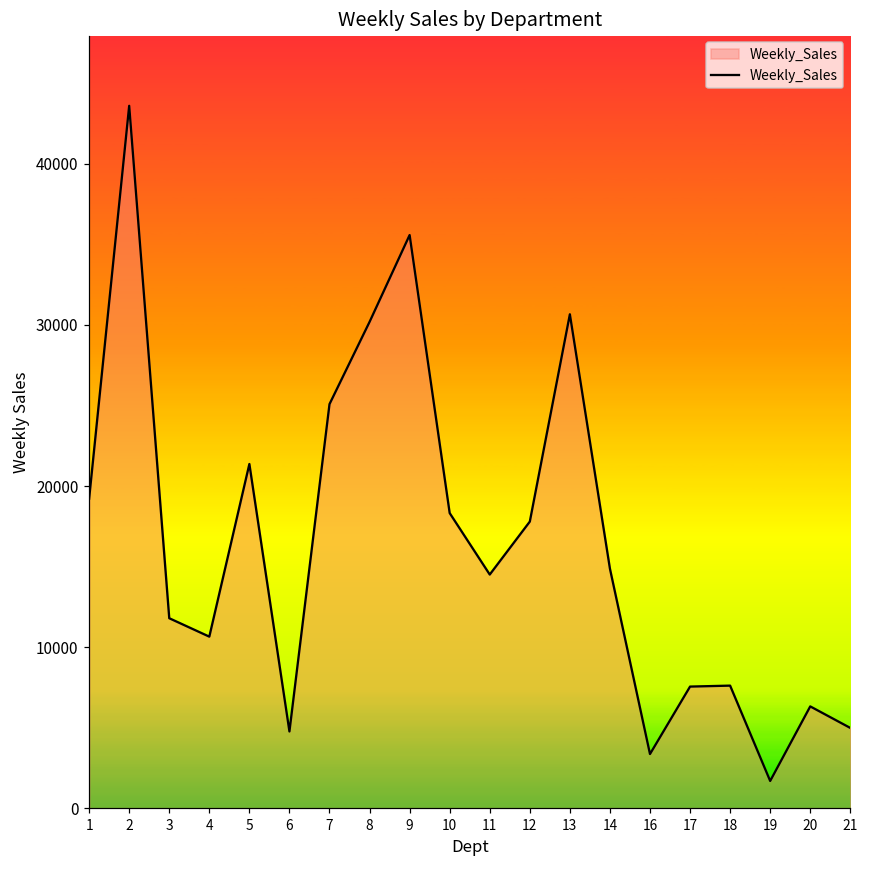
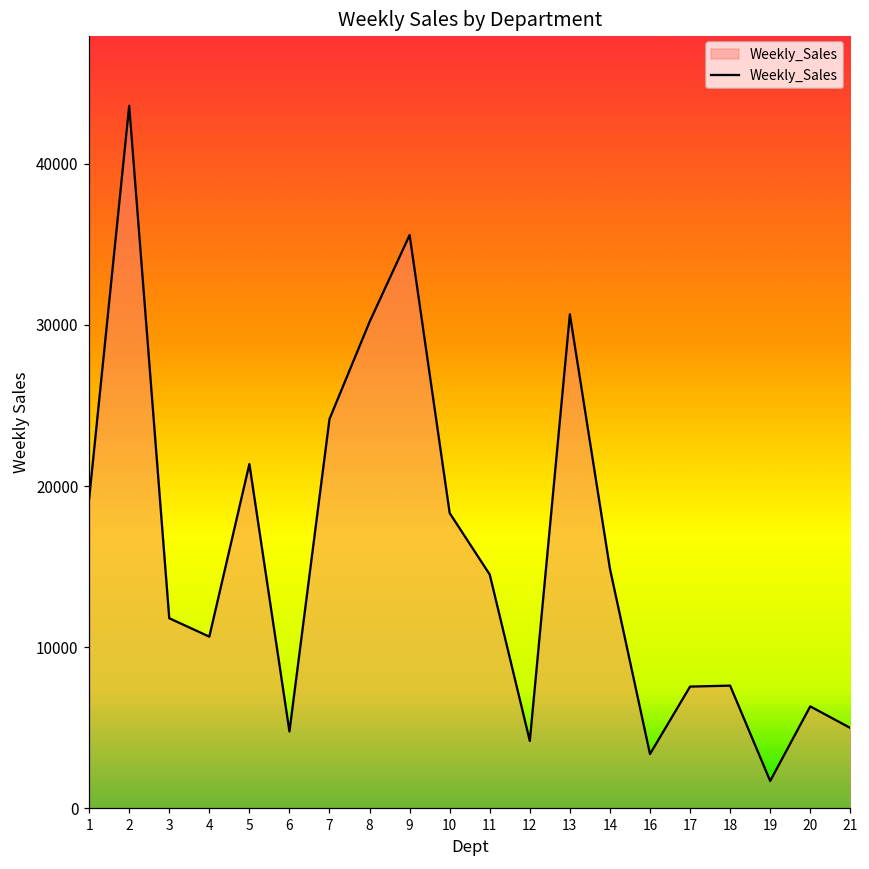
  {
    "1": 19200,
    "2": 43600,
    "3": 11800,
    "4": 10700,
    "5": 21400,
    "6": 4800,
-   "7": 25100,
+   "7": 24200,
    "8": 30200,
    "9": 35600,
    "10": 18300,
    "11": 14500,
-   "12": 17800,
+   "12": 4200,
    "13": 30700,
    "14": 14900,
    "16": 3400,
    "17": 7600,
    "18": 7600,
    "19": 1700,
    "20": 6300,
    "21": 5000
  }
